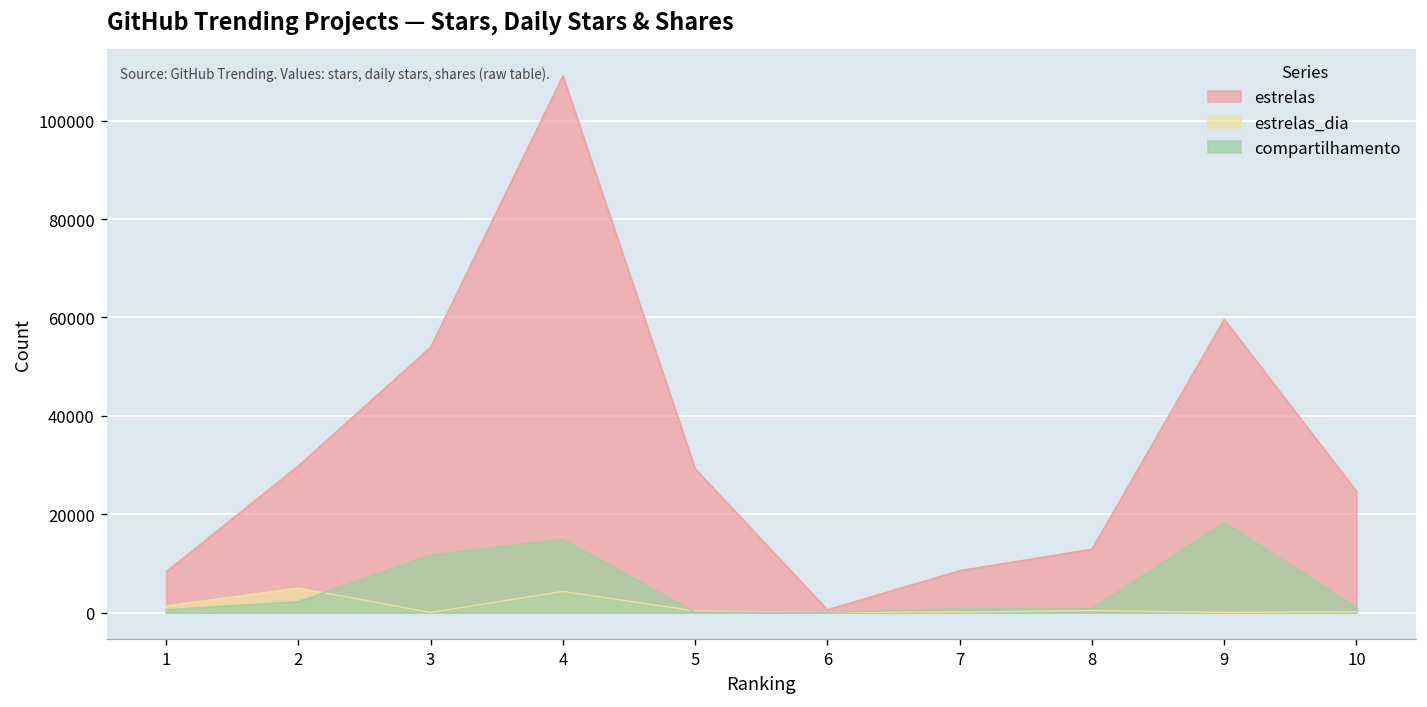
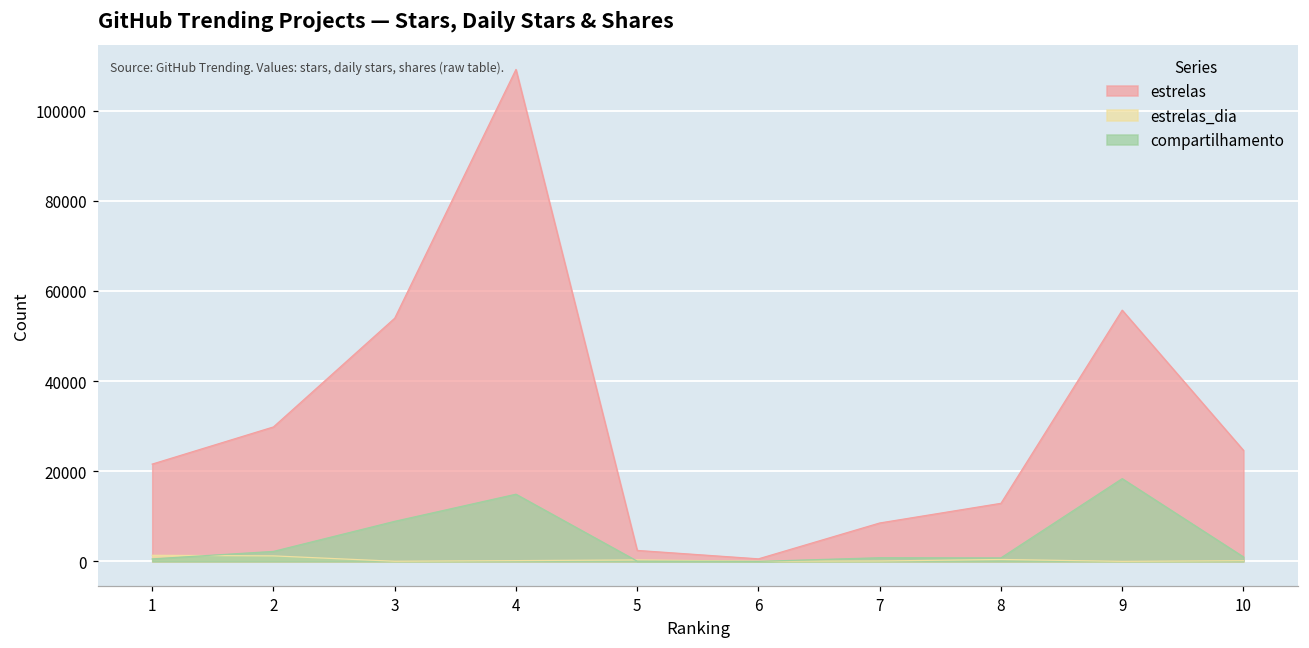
  {
    "estrelas": {
-     "1": 8000,
+     "1": 22000,
      "2": 30000,
      "3": 54000,
      "4": 109000,
-     "5": 29000,
+     "5": 2000,
      "7": 9000,
      "8": 13000,
-     "9": 60000,
+     "9": 56000,
      "10": 25000
    },
    "estrelas_dia": {
      "1": 1000,
-     "2": 5000,
+     "2": 1000,
      "3": 0,
-     "4": 4000,
+     "4": 0,
      "7": 0,
      "9": 0,
      "10": 0
    },
    "compartilhamento": {
      "1": 1000,
      "2": 2000,
-     "3": 12000,
+     "3": 9000,
      "4": 15000,
      "7": 1000,
      "9": 18000,
      "10": 1000
    }
  }
